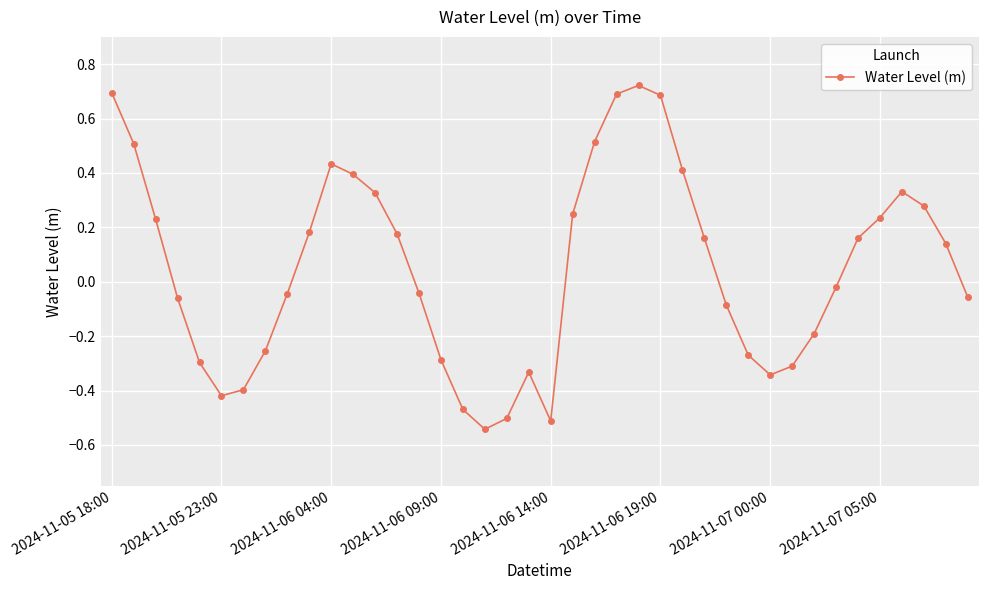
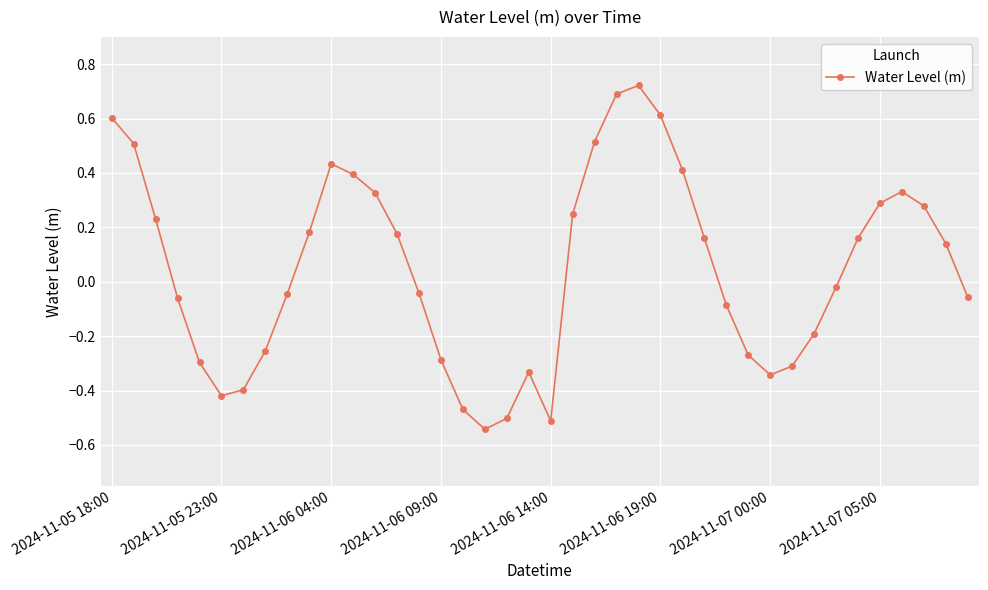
  {
-   "2024-11-05 18:00": 0.69,
+   "2024-11-05 18:00": 0.60,
    "2024-11-05 23:00": -0.42,
    "2024-11-06 04:00": 0.43,
    "2024-11-06 09:00": -0.29,
    "2024-11-06 14:00": -0.51,
-   "2024-11-06 19:00": 0.69,
+   "2024-11-06 19:00": 0.61,
    "2024-11-07 00:00": -0.34,
-   "2024-11-07 05:00": 0.24
+   "2024-11-07 05:00": 0.29
  }
